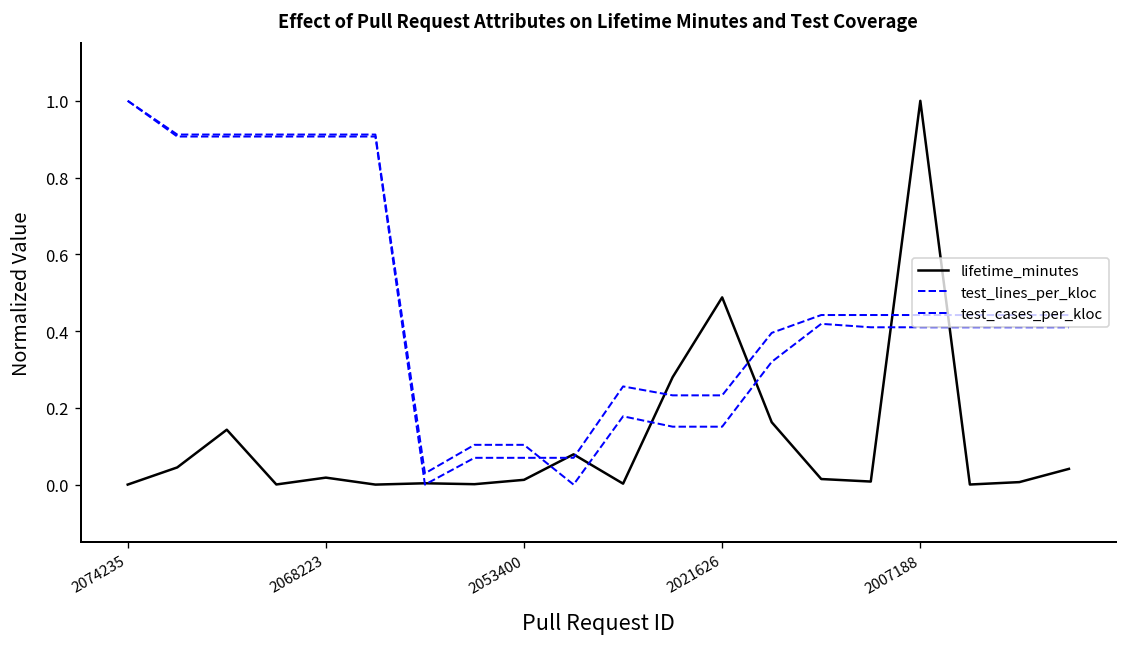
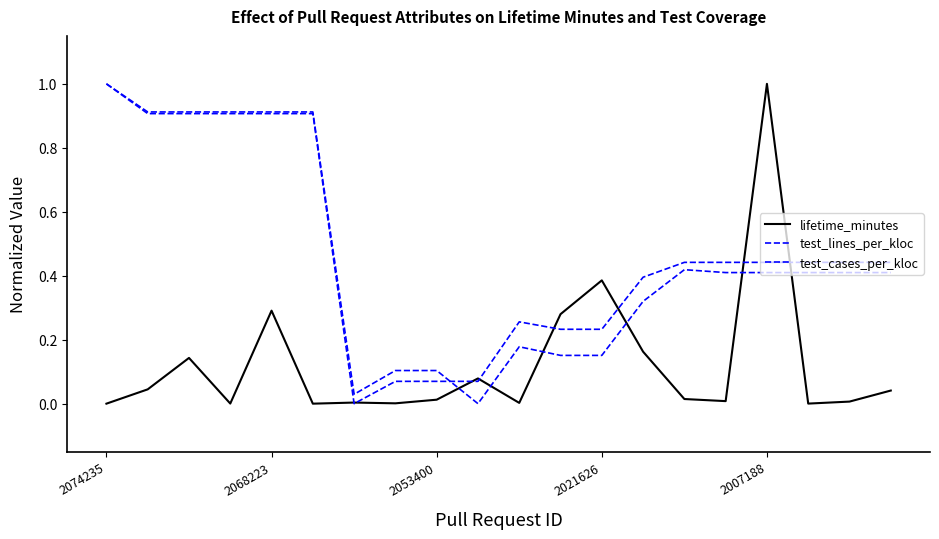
  {
    "lifetime_minutes": {
      "2074235": 0.00,
-     "2068223": 0.02,
+     "2068223": 0.29,
      "2053400": 0.01,
-     "2021626": 0.49,
+     "2021626": 0.39,
      "2007188": 1.00
    }
  }
